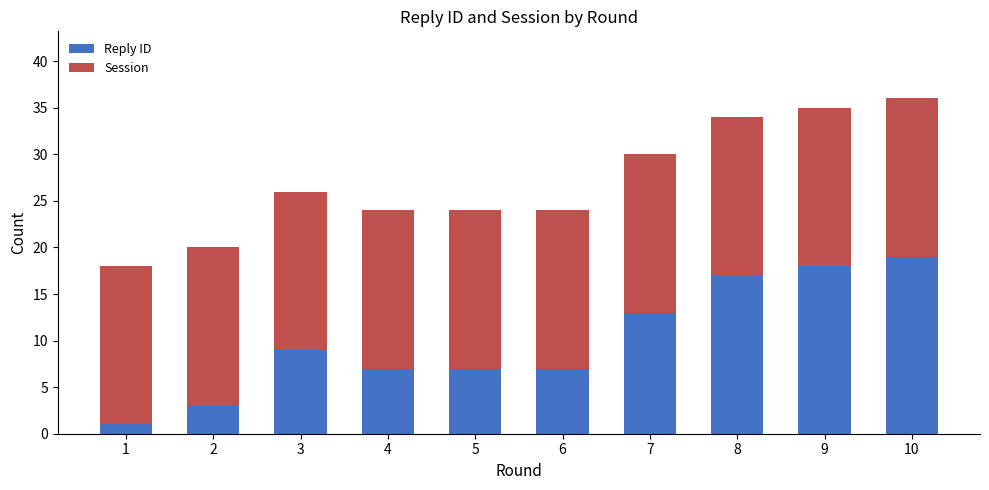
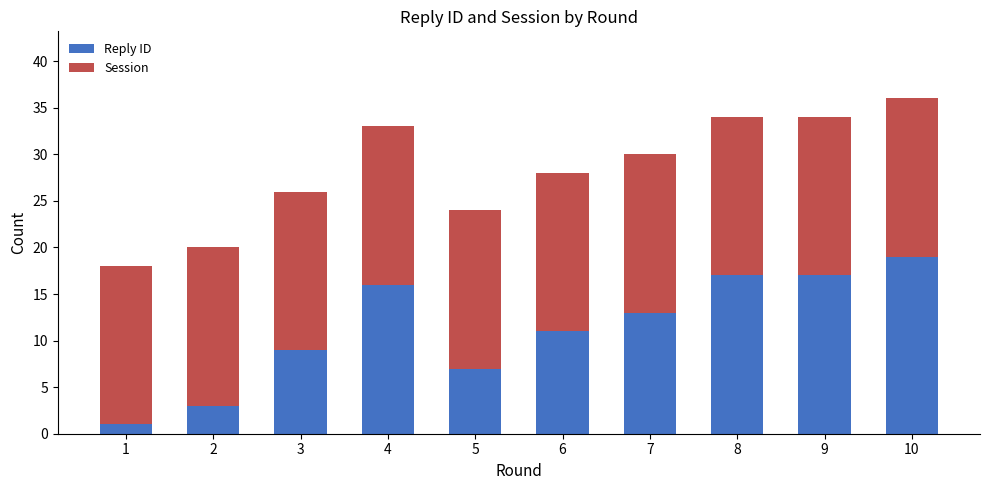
  {
    "Reply ID": {
      "1": 1,
      "2": 3,
      "3": 9,
-     "4": 7,
+     "4": 16,
      "5": 7,
-     "6": 7,
+     "6": 11,
      "7": 13,
      "8": 17,
-     "9": 18,
+     "9": 17,
      "10": 19
    },
    "Session": {
      "1": 17,
      "2": 17,
      "3": 17,
      "4": 17,
      "5": 17,
      "6": 17,
      "7": 17,
      "8": 17,
      "9": 17,
      "10": 17
    }
  }
